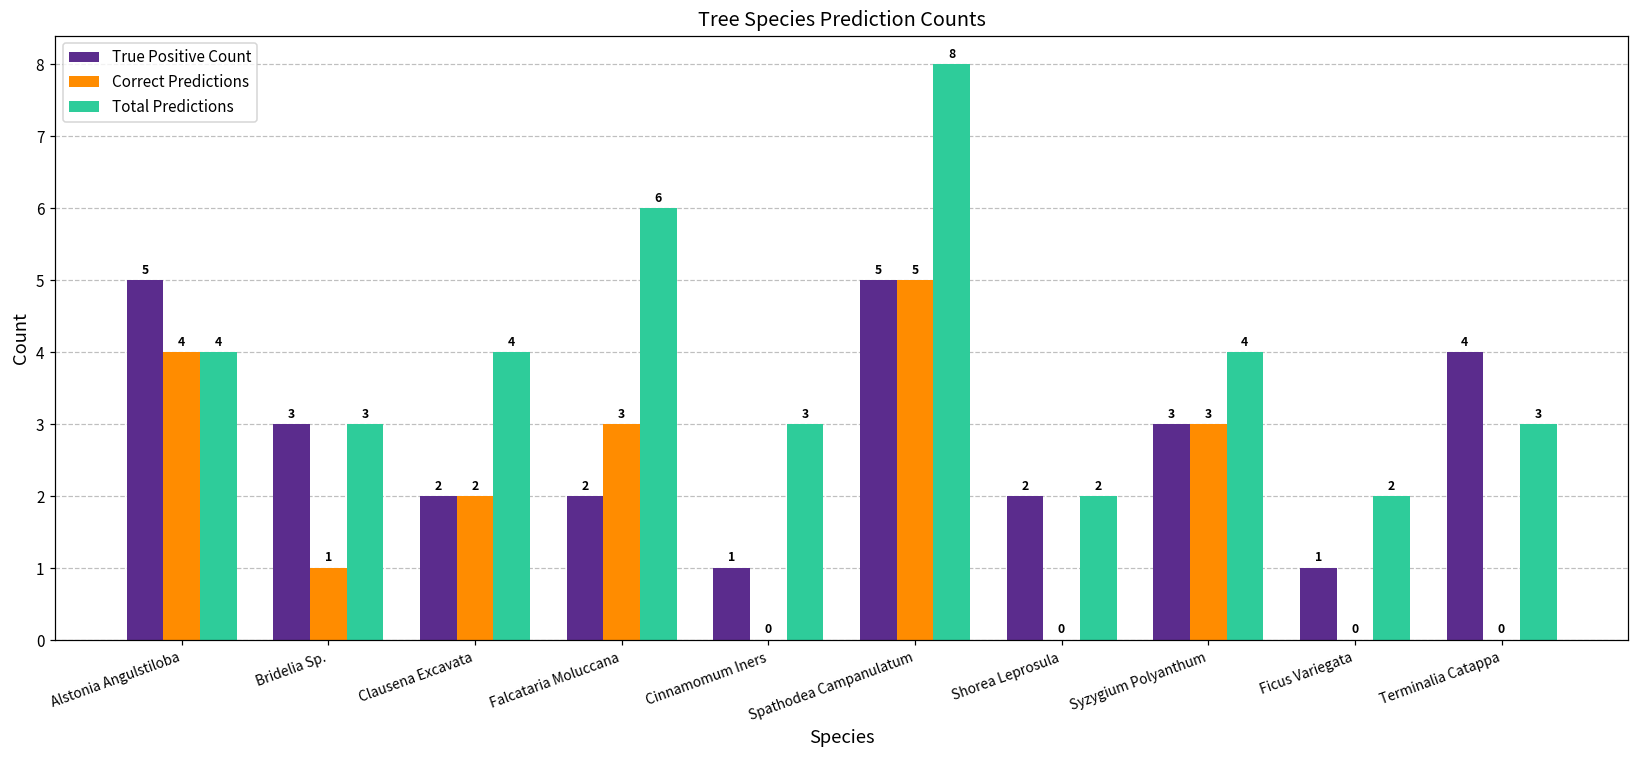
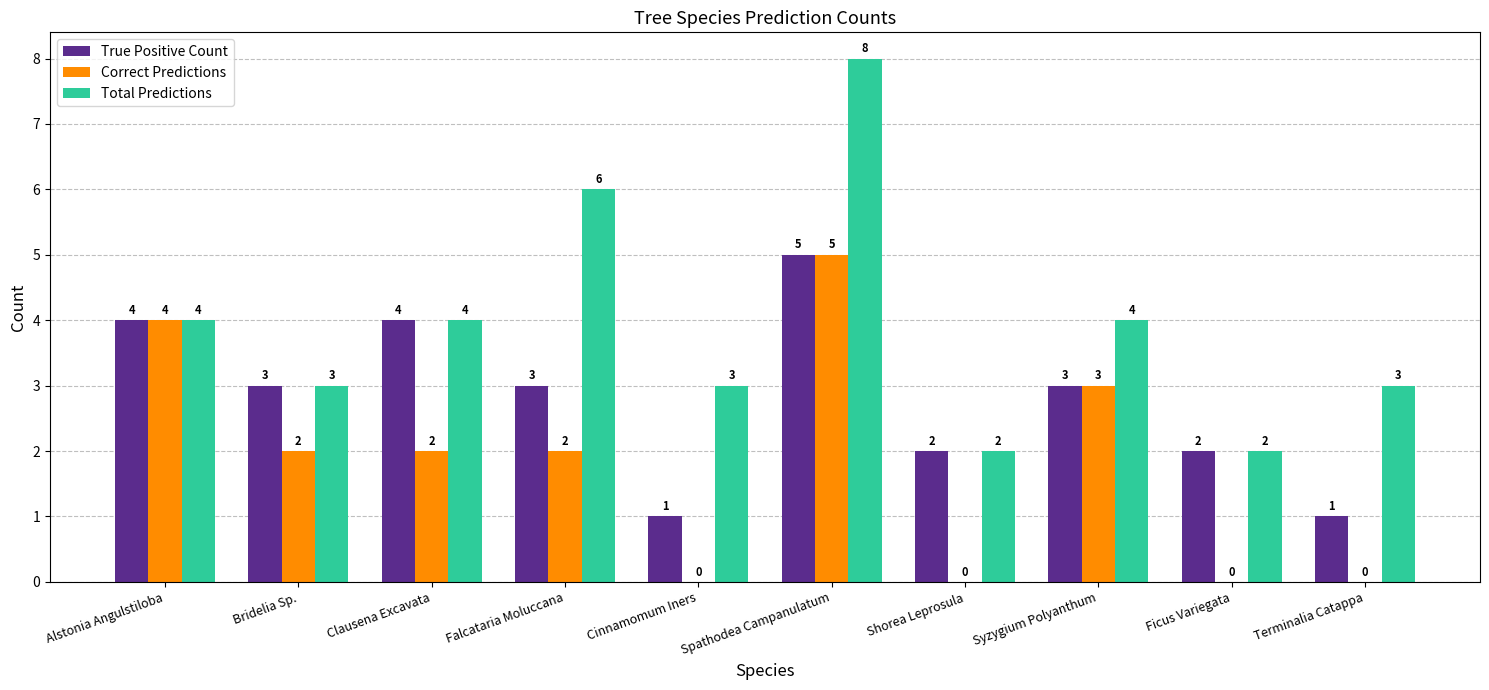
  {
    "True Positive Count": {
-     "Alstonia Angulstiloba": 5,
+     "Alstonia Angulstiloba": 4,
      "Bridelia Sp.": 3,
-     "Clausena Excavata": 2,
-     "Falcataria Moluccana": 2,
+     "Clausena Excavata": 4,
+     "Falcataria Moluccana": 3,
      "Cinnamomum Iners": 1,
      "Spathodea Campanulatum": 5,
      "Shorea Leprosula": 2,
      "Syzygium Polyanthum": 3,
-     "Ficus Variegata": 1,
-     "Terminalia Catappa": 4
+     "Ficus Variegata": 2,
+     "Terminalia Catappa": 1
    },
    "Correct Predictions": {
      "Alstonia Angulstiloba": 4,
-     "Bridelia Sp.": 1,
+     "Bridelia Sp.": 2,
      "Clausena Excavata": 2,
-     "Falcataria Moluccana": 3,
+     "Falcataria Moluccana": 2,
      "Cinnamomum Iners": 0,
      "Spathodea Campanulatum": 5,
      "Shorea Leprosula": 0,
      "Syzygium Polyanthum": 3,
      "Ficus Variegata": 0,
      "Terminalia Catappa": 0
    },
    "Total Predictions": {
      "Alstonia Angulstiloba": 4,
      "Bridelia Sp.": 3,
      "Clausena Excavata": 4,
      "Falcataria Moluccana": 6,
      "Cinnamomum Iners": 3,
      "Spathodea Campanulatum": 8,
      "Shorea Leprosula": 2,
      "Syzygium Polyanthum": 4,
      "Ficus Variegata": 2,
      "Terminalia Catappa": 3
    }
  }
